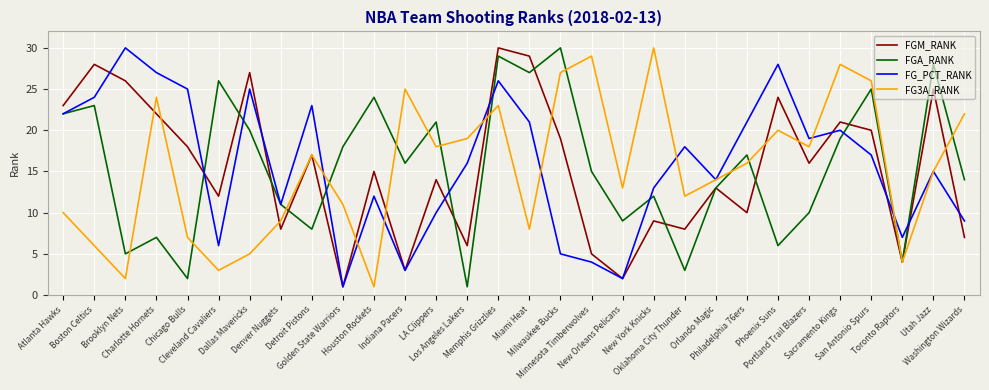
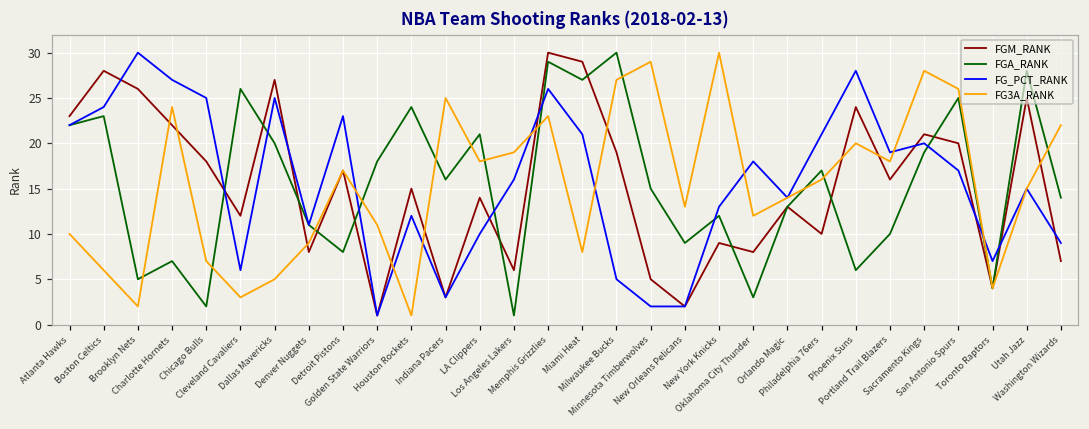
  {
    "FGM_RANK": {
      "Atlanta Hawks": 23,
      "Boston Celtics": 28,
      "Brooklyn Nets": 26,
      "Charlotte Hornets": 22,
      "Chicago Bulls": 18,
      "Cleveland Cavaliers": 12,
      "Dallas Mavericks": 27,
      "Denver Nuggets": 8,
      "Houston Rockets": 15,
      "LA Clippers": 14,
      "Los Angeles Lakers": 6,
      "Memphis Grizzlies": 30,
      "Miami Heat": 29,
      "Milwaukee Bucks": 19,
      "Minnesota Timberwolves": 5,
      "New York Knicks": 9,
      "Oklahoma City Thunder": 8,
      "Philadelphia 76ers": 10,
      "Phoenix Suns": 24,
      "Portland Trail Blazers": 16,
      "Sacramento Kings": 21,
      "San Antonio Spurs": 20,
      "Washington Wizards": 7
    },
    "FGA_RANK": {
      "Boston Celtics": 23,
      "Brooklyn Nets": 5,
      "Charlotte Hornets": 7,
      "Chicago Bulls": 2,
      "Cleveland Cavaliers": 26,
      "Dallas Mavericks": 20,
      "Detroit Pistons": 8,
      "Golden State Warriors": 18,
      "Houston Rockets": 24,
      "Indiana Pacers": 16,
      "LA Clippers": 21,
      "Los Angeles Lakers": 1,
      "Memphis Grizzlies": 29,
      "Miami Heat": 27,
      "Milwaukee Bucks": 30,
      "Minnesota Timberwolves": 15,
      "New Orleans Pelicans": 9,
      "New York Knicks": 12,
      "Oklahoma City Thunder": 3,
      "Philadelphia 76ers": 17,
      "Phoenix Suns": 6,
      "Portland Trail Blazers": 10,
      "Sacramento Kings": 19,
      "San Antonio Spurs": 25,
      "Washington Wizards": 14
    },
    "FG_PCT_RANK": {
      "Boston Celtics": 24,
      "Brooklyn Nets": 30,
      "Charlotte Hornets": 27,
      "Chicago Bulls": 25,
      "Cleveland Cavaliers": 6,
      "Dallas Mavericks": 25,
      "Detroit Pistons": 23,
      "Houston Rockets": 12,
      "LA Clippers": 10,
      "Los Angeles Lakers": 16,
      "Memphis Grizzlies": 26,
      "Miami Heat": 21,
      "Milwaukee Bucks": 5,
-     "Minnesota Timberwolves": 4,
+     "Minnesota Timberwolves": 2,
      "New York Knicks": 13,
      "Oklahoma City Thunder": 18,
      "Philadelphia 76ers": 21,
      "Phoenix Suns": 28,
      "Portland Trail Blazers": 19,
      "Sacramento Kings": 20,
      "San Antonio Spurs": 17,
      "Toronto Raptors": 7,
      "Washington Wizards": 9
    },
    "FG3A_RANK": {
      "Atlanta Hawks": 10,
      "Boston Celtics": 6,
      "Brooklyn Nets": 2,
      "Charlotte Hornets": 24,
      "Chicago Bulls": 7,
      "Cleveland Cavaliers": 3,
      "Dallas Mavericks": 5,
      "Denver Nuggets": 9,
      "Golden State Warriors": 11,
      "Houston Rockets": 1,
      "Indiana Pacers": 25,
      "LA Clippers": 18,
      "Los Angeles Lakers": 19,
      "Memphis Grizzlies": 23,
      "Miami Heat": 8,
      "Milwaukee Bucks": 27,
      "Minnesota Timberwolves": 29,
      "New Orleans Pelicans": 13,
      "New York Knicks": 30,
      "Oklahoma City Thunder": 12,
      "Philadelphia 76ers": 16,
      "Phoenix Suns": 20,
      "Portland Trail Blazers": 18,
      "Sacramento Kings": 28,
      "San Antonio Spurs": 26,
      "Washington Wizards": 22
    }
  }
